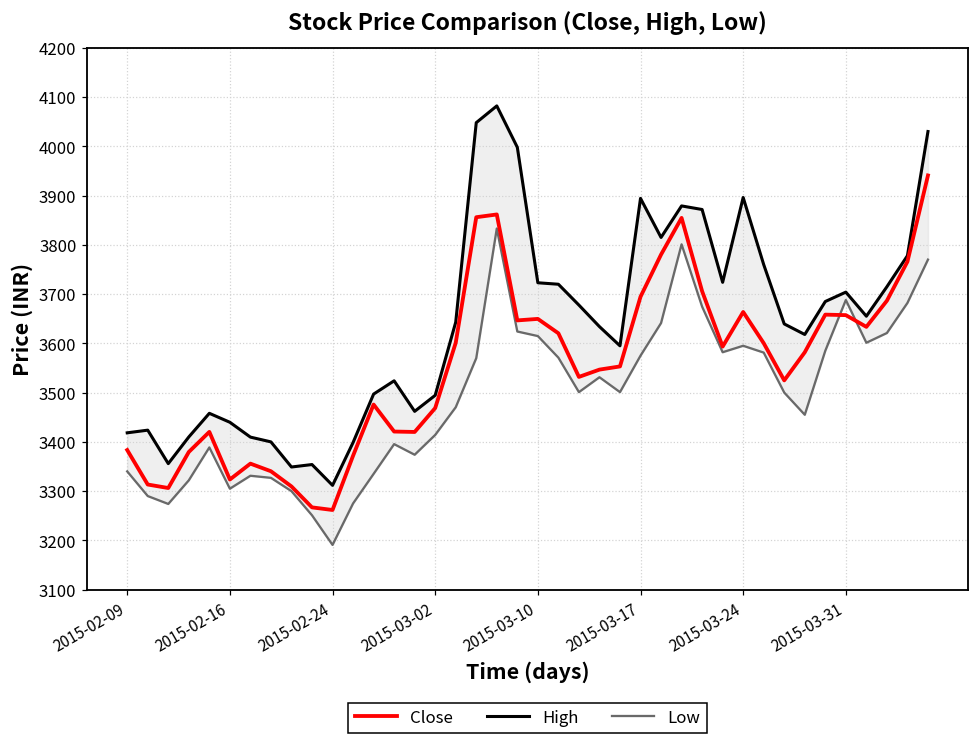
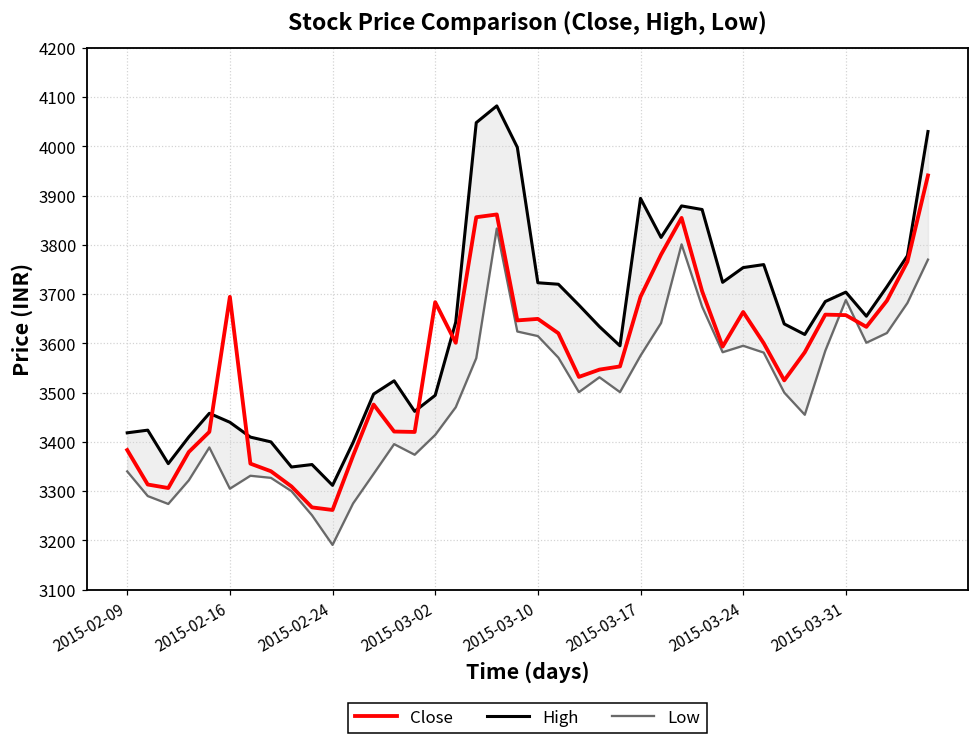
  {
    "Close": {
      "2015-02-09": 3380,
-     "2015-02-16": 3320,
+     "2015-02-16": 3690,
      "2015-02-24": 3260,
-     "2015-03-02": 3470,
+     "2015-03-02": 3680,
      "2015-03-10": 3650,
      "2015-03-17": 3690,
      "2015-03-24": 3660,
      "2015-03-31": 3660
    },
    "High": {
      "2015-02-09": 3420,
      "2015-02-16": 3440,
      "2015-02-24": 3310,
      "2015-03-02": 3490,
      "2015-03-10": 3720,
      "2015-03-17": 3890,
-     "2015-03-24": 3900,
+     "2015-03-24": 3750,
      "2015-03-31": 3700
    },
    "Low": {
      "2015-02-09": 3340,
      "2015-02-16": 3310,
      "2015-02-24": 3190,
      "2015-03-02": 3410,
      "2015-03-10": 3610,
      "2015-03-17": 3580,
      "2015-03-24": 3600,
      "2015-03-31": 3690
    }
  }
